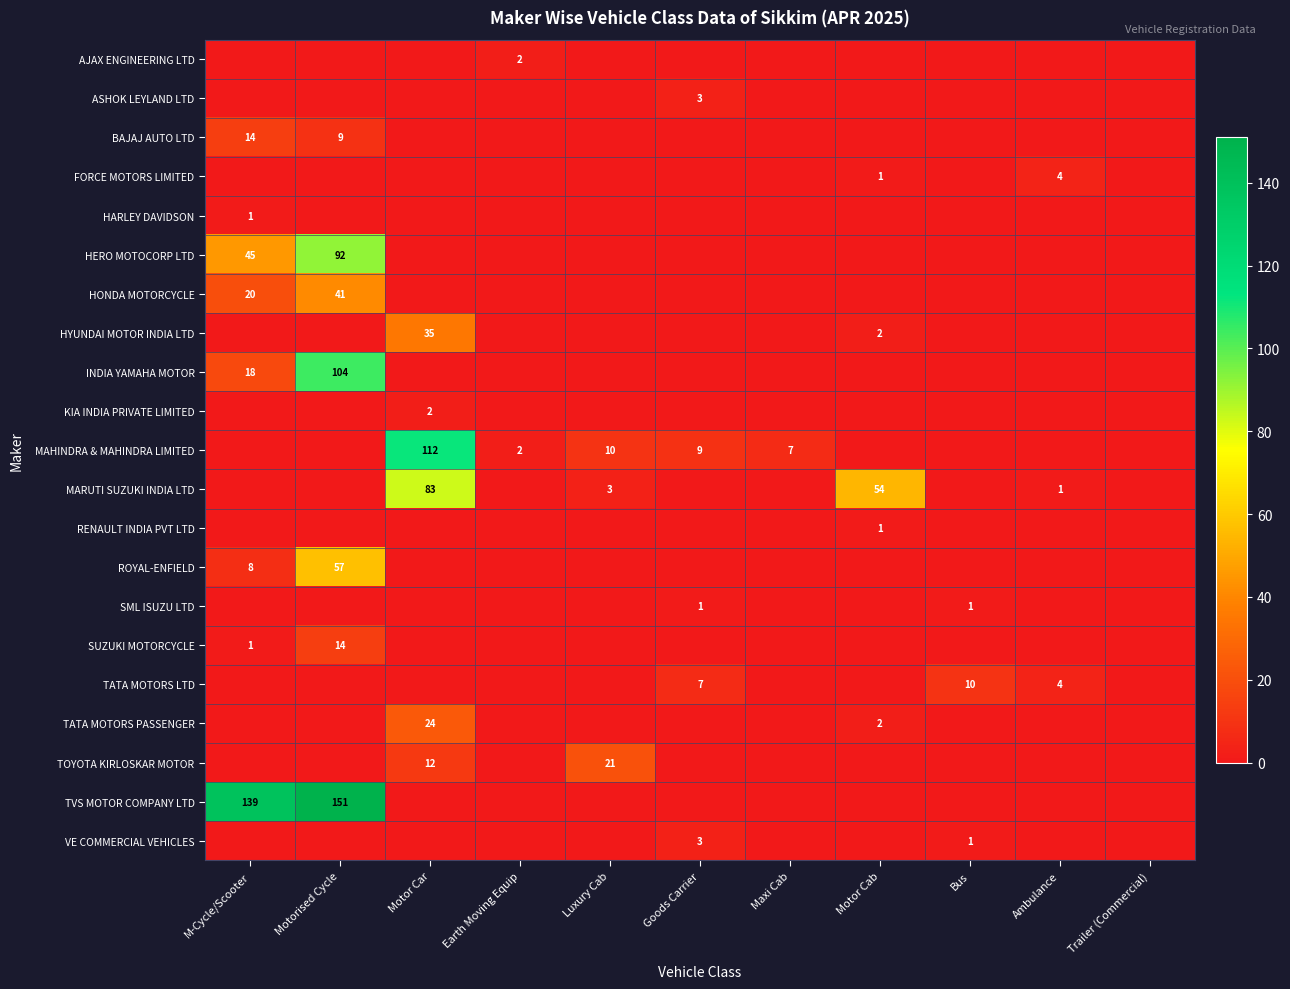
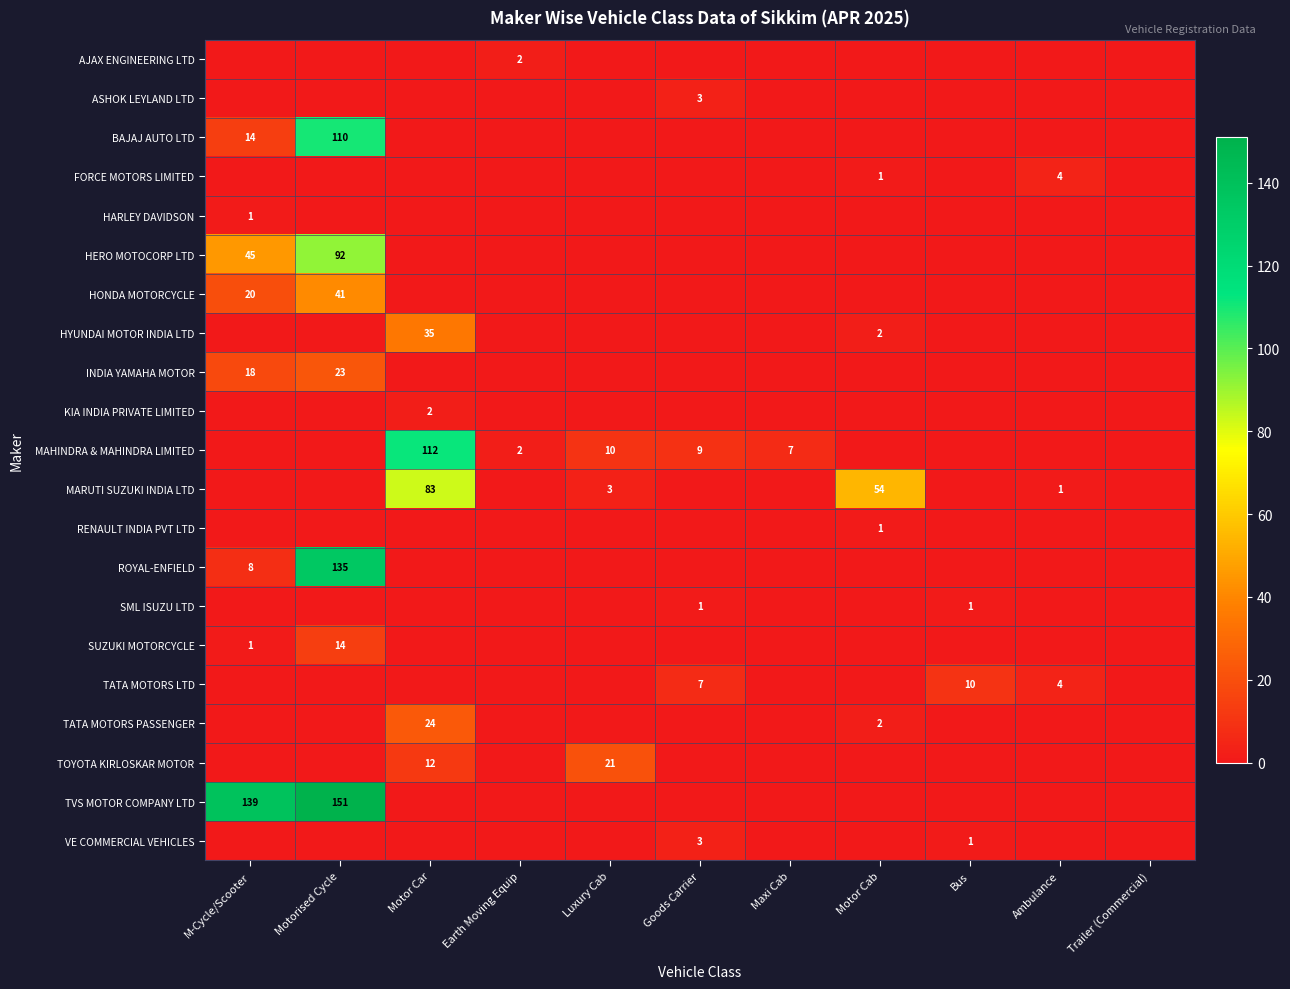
  {
    "AJAX ENGINEERING LTD": {
      "Earth Moving Equip": 2
    },
    "ASHOK LEYLAND LTD": {
      "Goods Carrier": 3
    },
    "BAJAJ AUTO LTD": {
      "M-Cycle/Scooter": 14,
-     "Motorised Cycle": 9
+     "Motorised Cycle": 110
    },
    "FORCE MOTORS LIMITED": {
      "Motor Cab": 1,
      "Ambulance": 4
    },
    "HARLEY DAVIDSON": {
      "M-Cycle/Scooter": 1
    },
    "HERO MOTOCORP LTD": {
      "M-Cycle/Scooter": 45,
      "Motorised Cycle": 92
    },
    "HONDA MOTORCYCLE": {
      "M-Cycle/Scooter": 20,
      "Motorised Cycle": 41
    },
    "HYUNDAI MOTOR INDIA LTD": {
      "Motor Car": 35,
      "Motor Cab": 2
    },
    "INDIA YAMAHA MOTOR": {
      "M-Cycle/Scooter": 18,
-     "Motorised Cycle": 104
+     "Motorised Cycle": 23
    },
    "KIA INDIA PRIVATE LIMITED": {
      "Motor Car": 2
    },
    "MAHINDRA & MAHINDRA LIMITED": {
      "Motor Car": 112,
      "Earth Moving Equip": 2,
      "Luxury Cab": 10,
      "Goods Carrier": 9,
      "Maxi Cab": 7
    },
    "MARUTI SUZUKI INDIA LTD": {
      "Motor Car": 83,
      "Luxury Cab": 3,
      "Motor Cab": 54,
      "Ambulance": 1
    },
    "RENAULT INDIA PVT LTD": {
      "Motor Cab": 1
    },
    "ROYAL-ENFIELD": {
      "M-Cycle/Scooter": 8,
-     "Motorised Cycle": 57
+     "Motorised Cycle": 135
    },
    "SML ISUZU LTD": {
      "Goods Carrier": 1,
      "Bus": 1
    },
    "SUZUKI MOTORCYCLE": {
      "M-Cycle/Scooter": 1,
      "Motorised Cycle": 14
    },
    "TATA MOTORS LTD": {
      "Goods Carrier": 7,
      "Bus": 10,
      "Ambulance": 4
    },
    "TATA MOTORS PASSENGER": {
      "Motor Car": 24,
      "Motor Cab": 2
    },
    "TOYOTA KIRLOSKAR MOTOR": {
      "Motor Car": 12,
      "Luxury Cab": 21
    },
    "TVS MOTOR COMPANY LTD": {
      "M-Cycle/Scooter": 139,
      "Motorised Cycle": 151
    },
    "VE COMMERCIAL VEHICLES": {
      "Goods Carrier": 3,
      "Bus": 1
    }
  }
